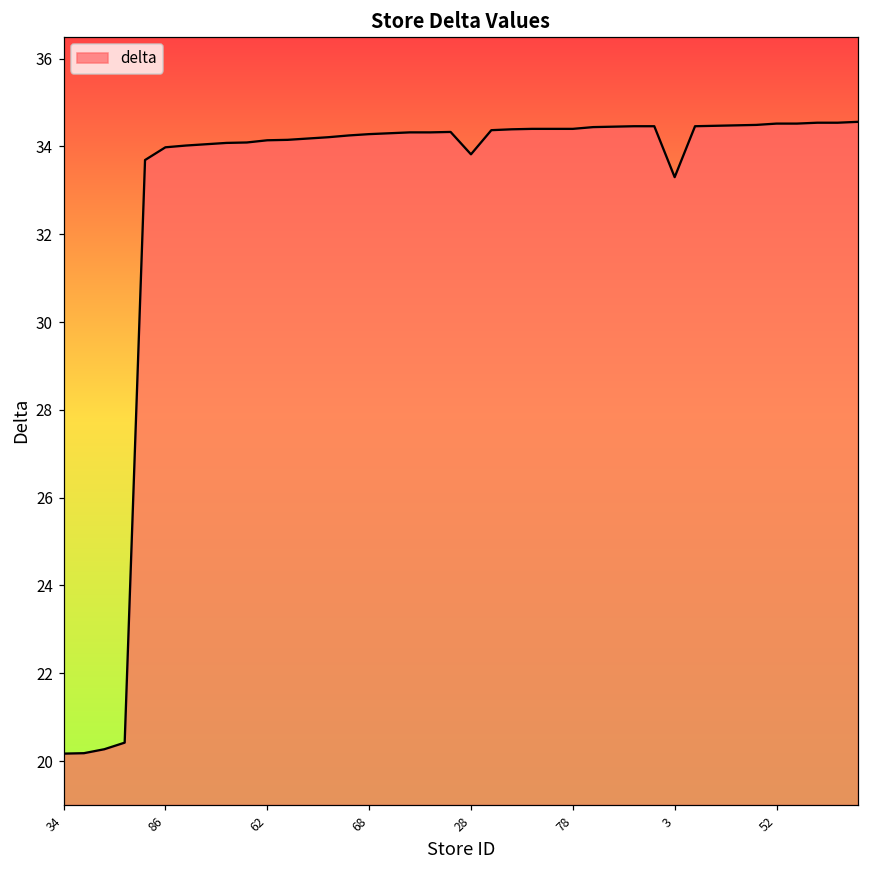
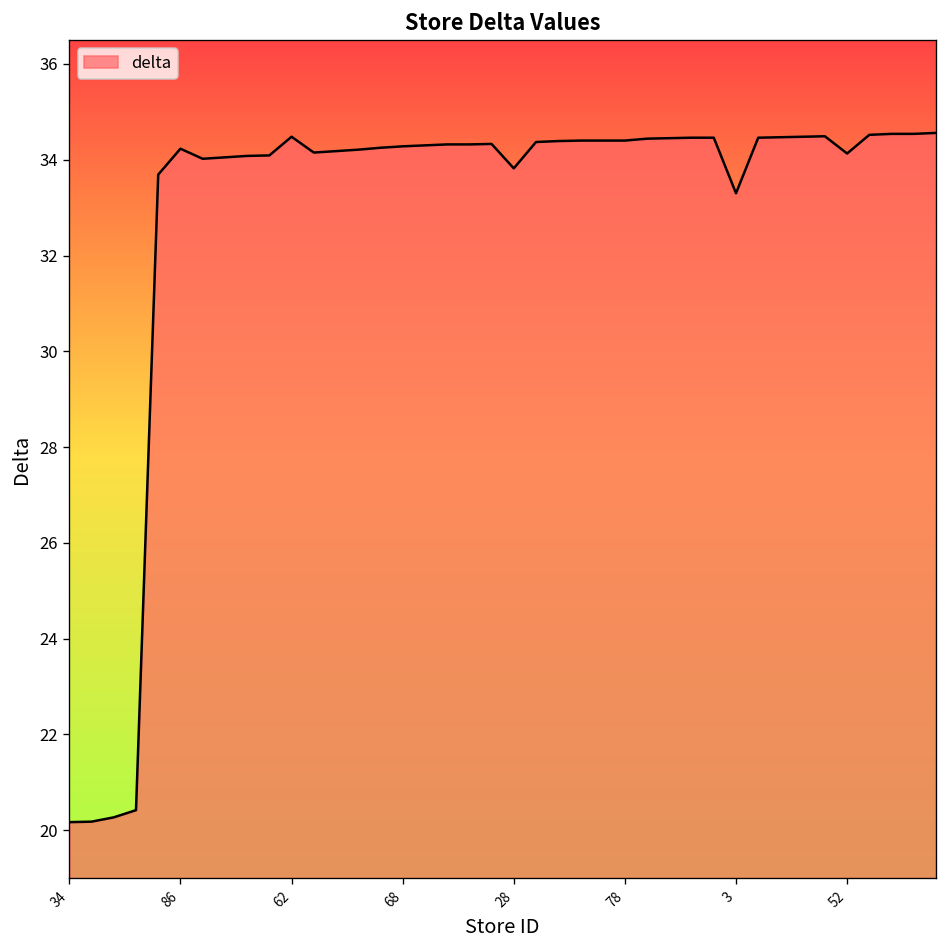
  {
    "34": 20.2,
-   "86": 34.0,
-   "62": 34.1,
+   "86": 34.2,
+   "62": 34.5,
    "68": 34.3,
    "28": 33.8,
    "78": 34.4,
    "3": 33.3,
-   "52": 34.5
+   "52": 34.1
  }
